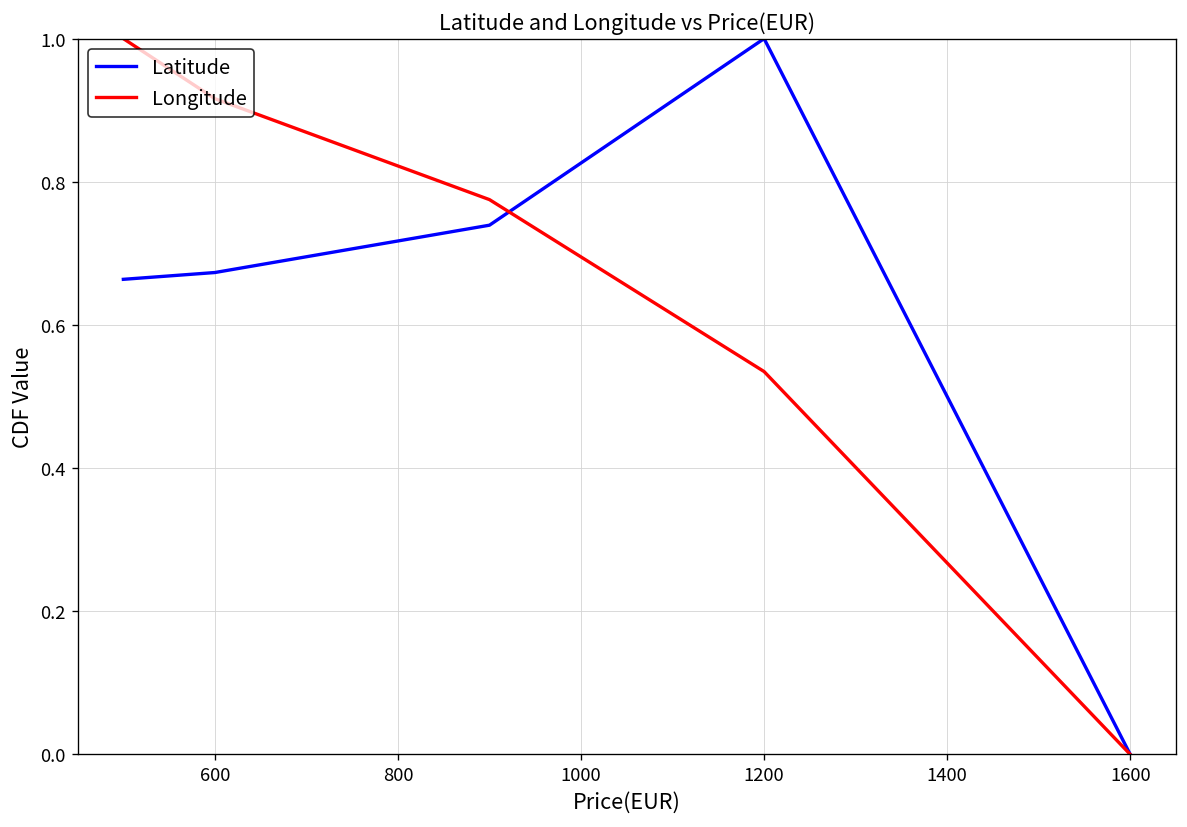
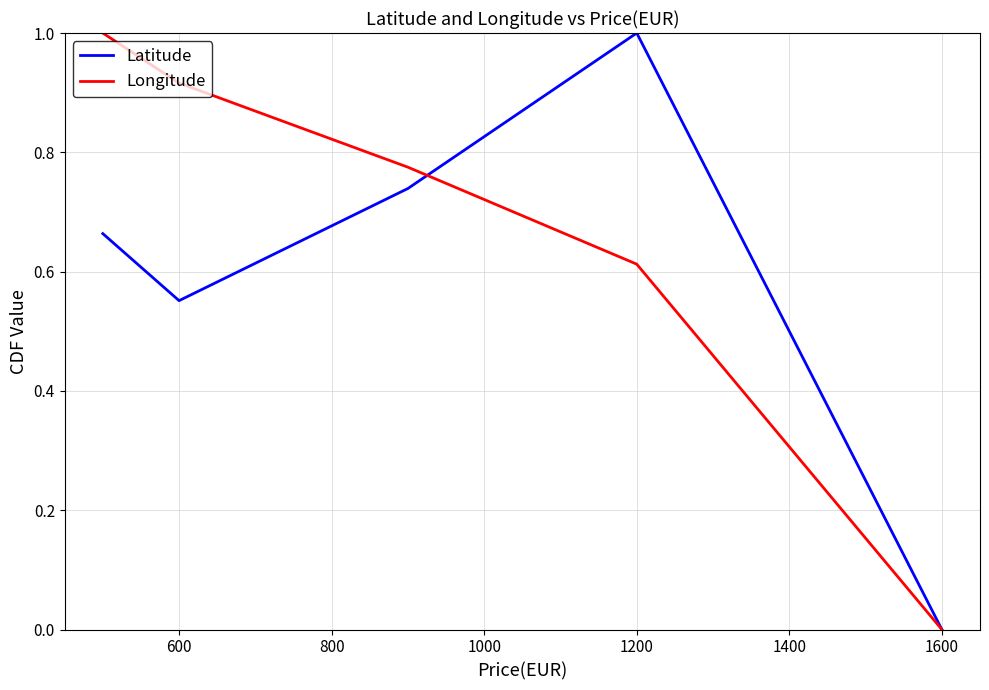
  {
    "Latitude": {
-     "600": 0.67,
+     "600": 0.55,
      "1200": 1.00
    },
    "Longitude": {
-     "1200": 0.53
+     "1200": 0.61
    }
  }
